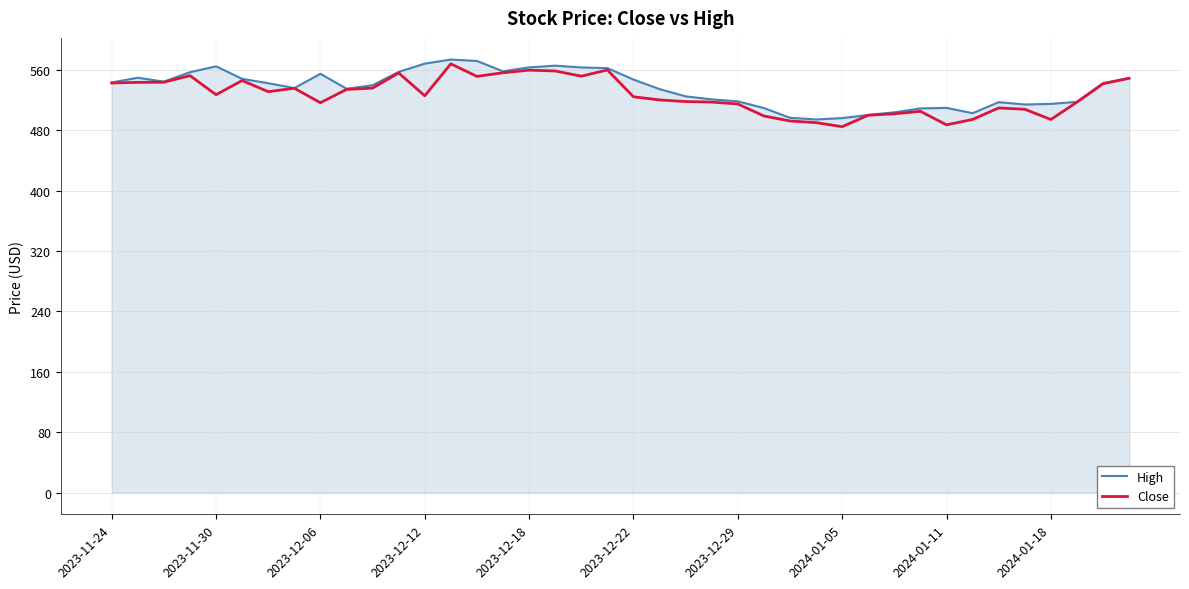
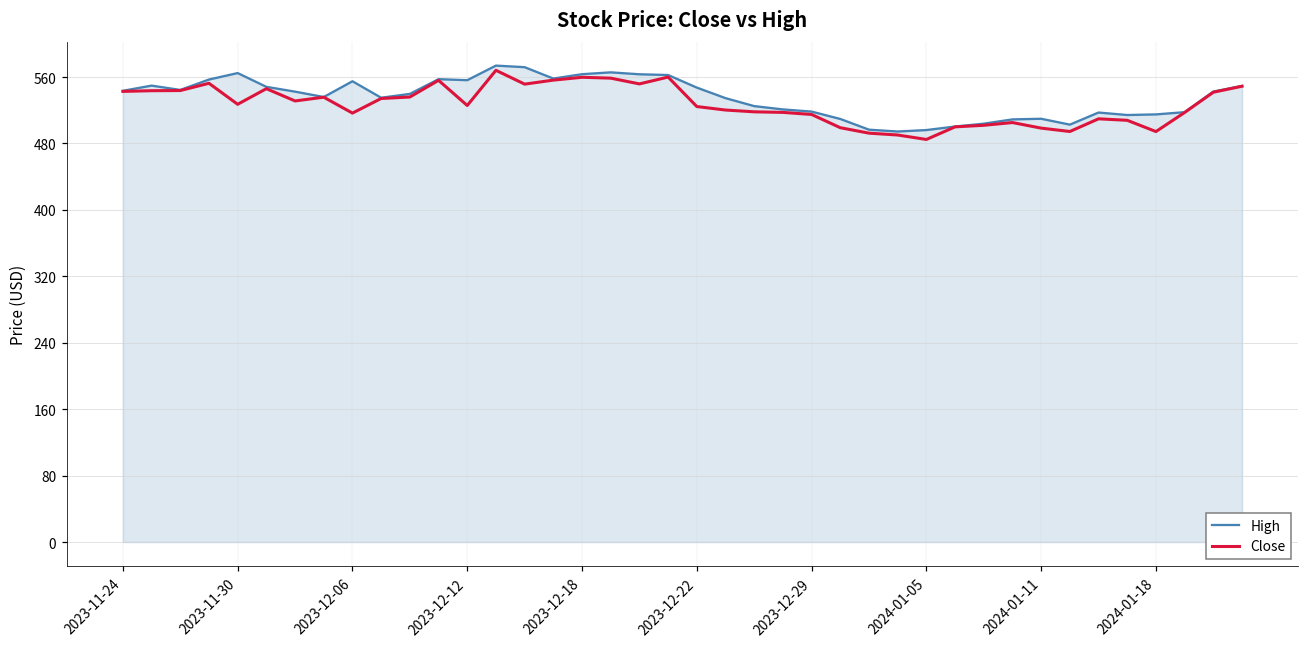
  {
    "High": {
      "2023-11-30": 560,
      "2023-12-06": 550,
-     "2023-12-12": 570,
+     "2023-12-12": 560,
      "2023-12-18": 560,
      "2023-12-22": 550,
      "2023-12-29": 520,
      "2024-01-05": 500,
      "2024-01-11": 510,
      "2024-01-18": 520
    },
    "Close": {
      "2023-11-30": 530,
      "2023-12-06": 520,
      "2023-12-12": 530,
      "2023-12-18": 560,
      "2023-12-22": 520,
      "2023-12-29": 510,
      "2024-01-05": 480,
-     "2024-01-11": 490,
+     "2024-01-11": 500,
      "2024-01-18": 490
    }
  }
